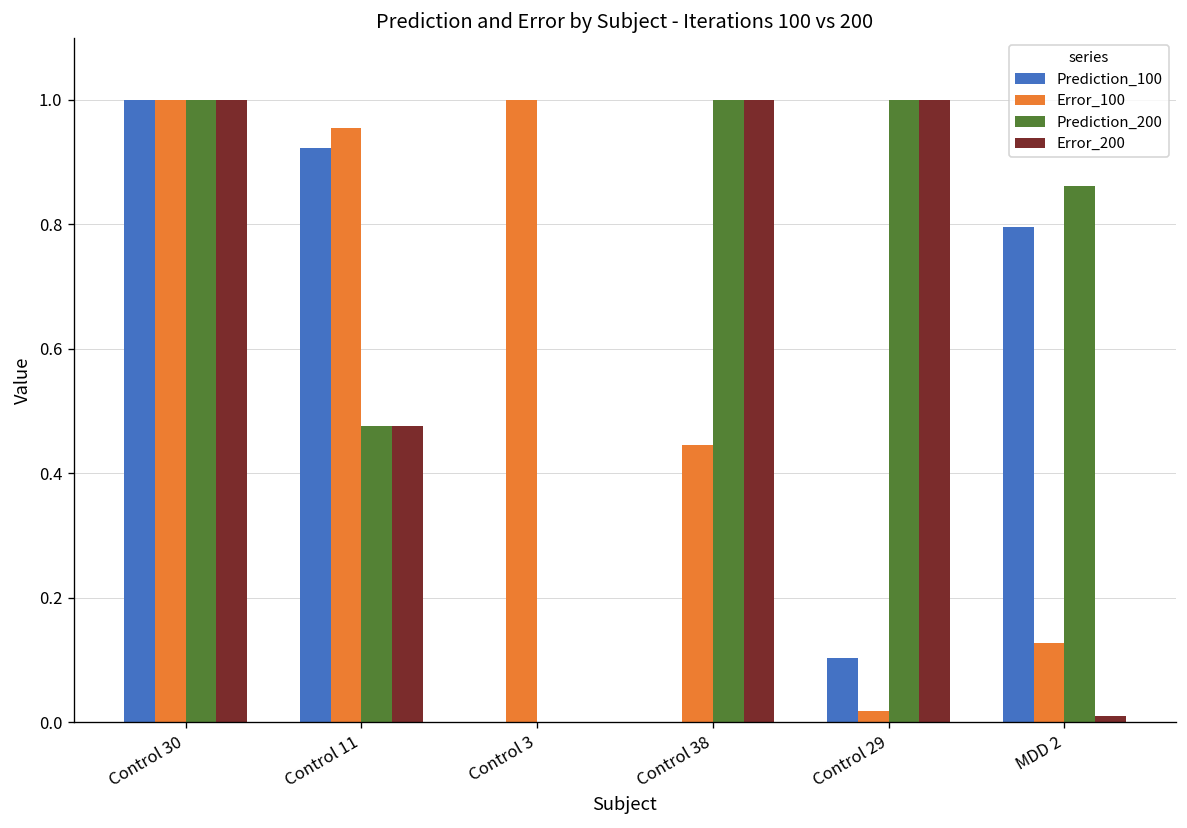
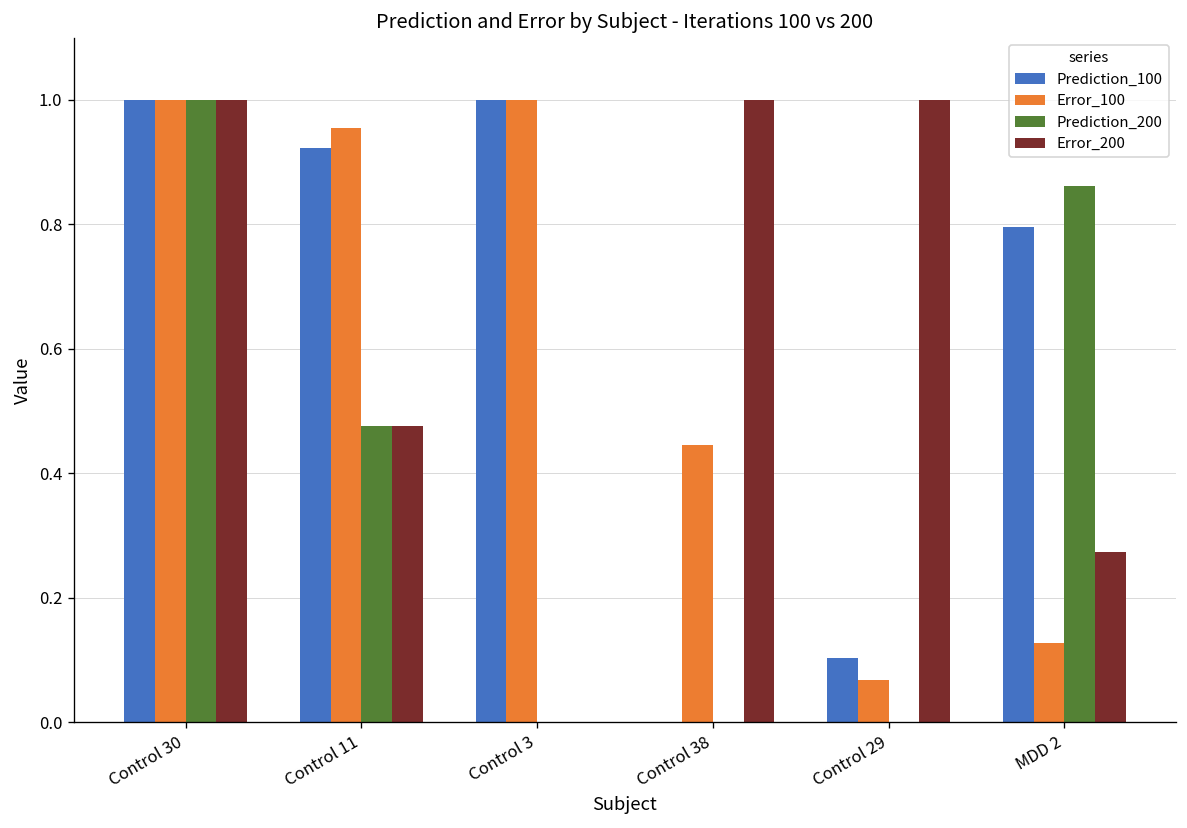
  {
    "Prediction_100": {
      "Control 30": 1,
      "Control 11": 0.92,
-     "Control 3": 0,
+     "Control 3": 1,
      "Control 29": 0.10,
      "MDD 2": 0.80
    },
    "Error_100": {
      "Control 30": 1.00,
      "Control 11": 0.95,
      "Control 3": 1.00,
      "Control 38": 0.45,
-     "Control 29": 0.02,
+     "Control 29": 0.07,
      "MDD 2": 0.13
    },
    "Prediction_200": {
      "Control 30": 1,
      "Control 11": 0.48,
-     "Control 38": 1,
-     "Control 29": 1,
+     "Control 38": 0,
+     "Control 29": 0,
      "MDD 2": 0.86
    },
    "Error_200": {
      "Control 30": 1.00,
      "Control 11": 0.48,
      "Control 38": 1.00,
      "Control 29": 1.00,
-     "MDD 2": 0.01
+     "MDD 2": 0.27
    }
  }
